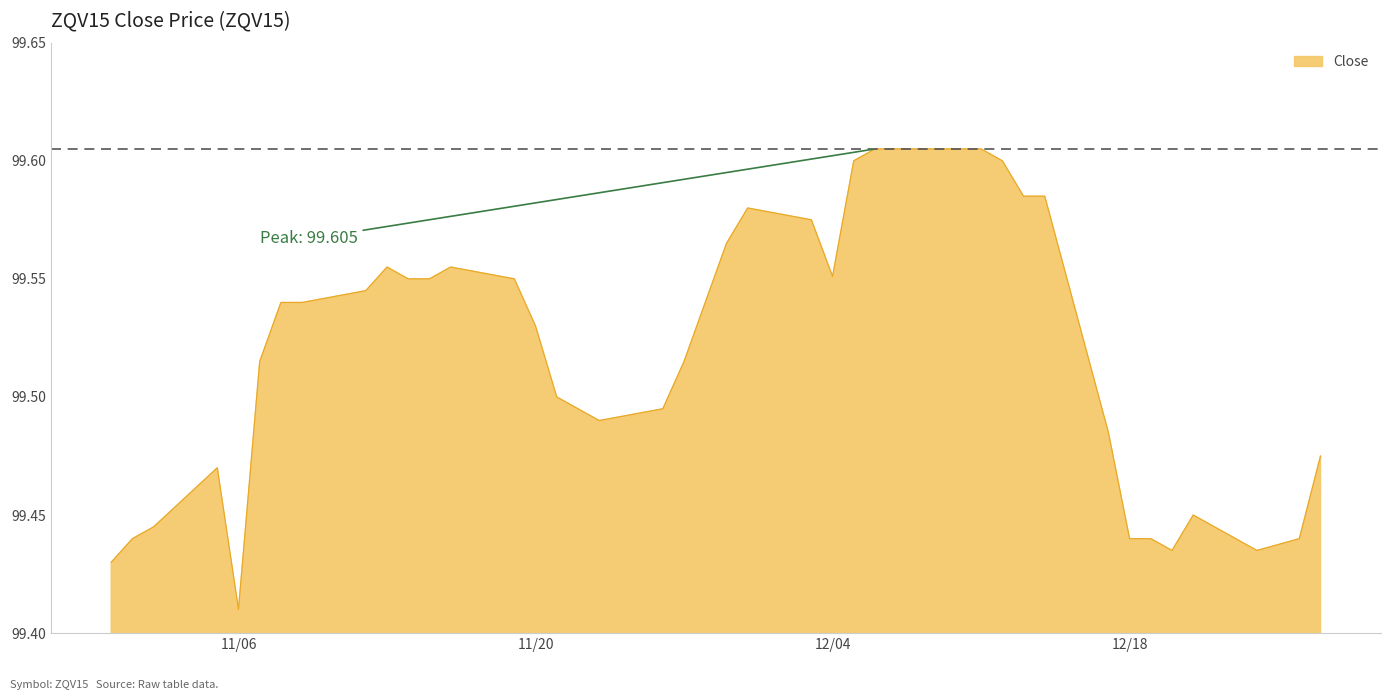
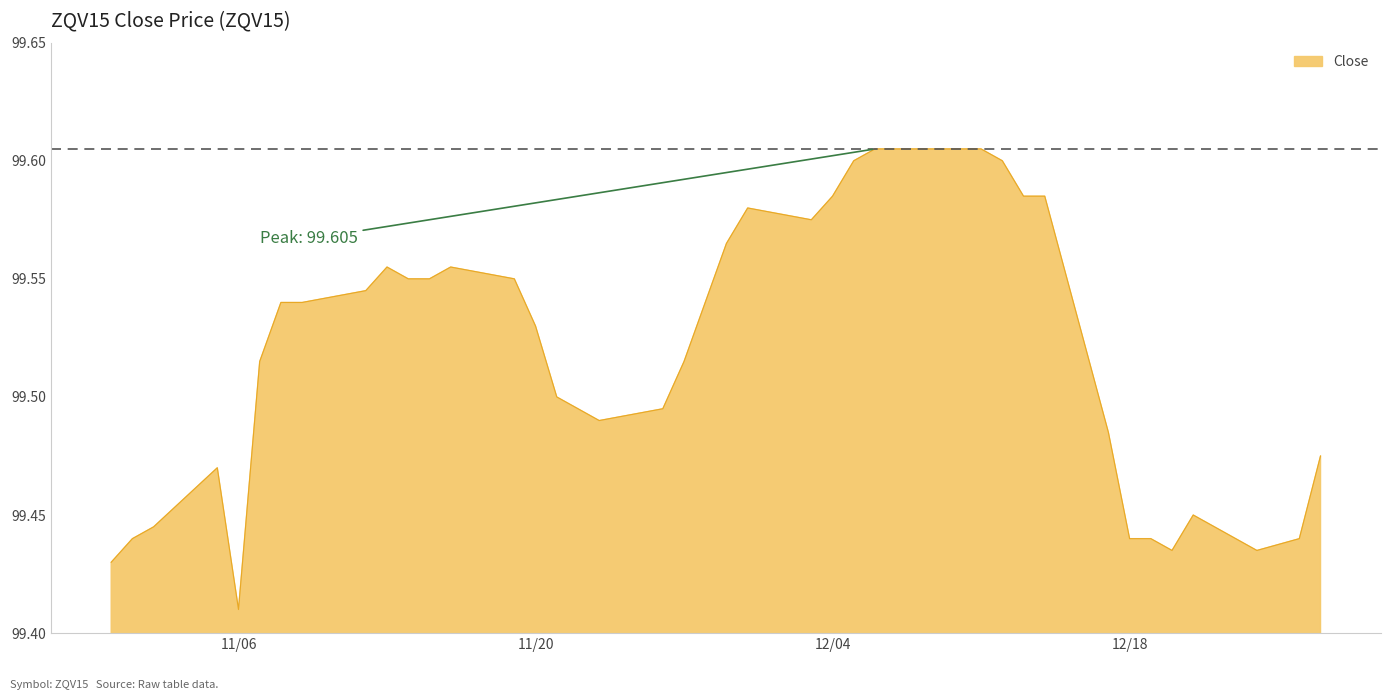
  {
    "11/06": 99.410,
    "11/20": 99.530,
-   "12/04": 99.551,
+   "12/04": 99.585,
    "12/18": 99.440
  }
